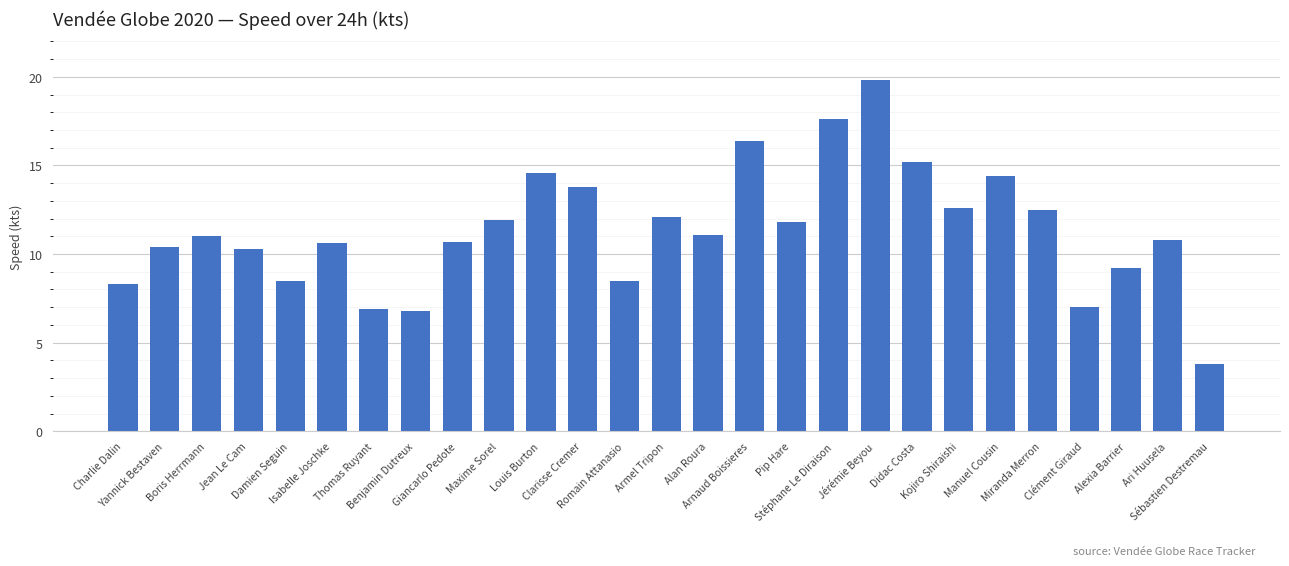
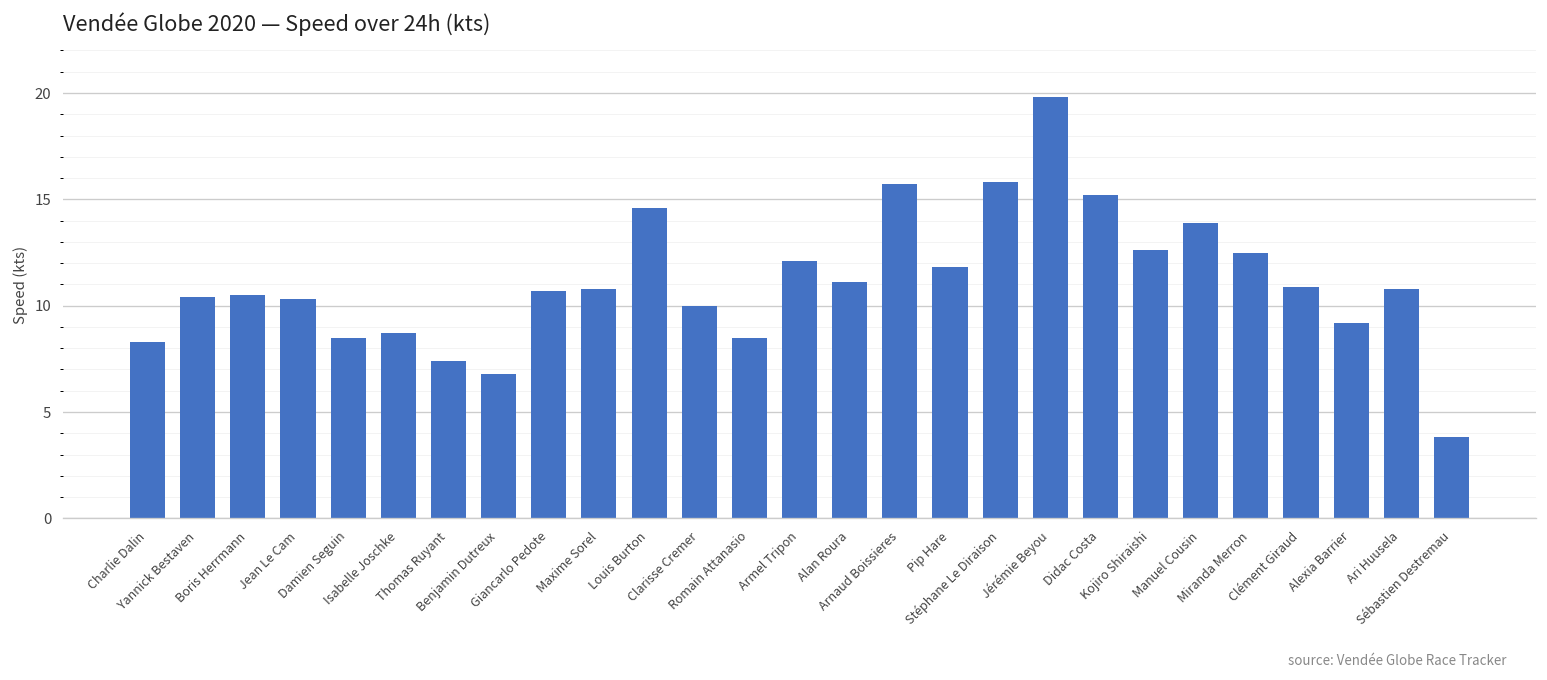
  {
    "Charlie Dalin": 8.3,
    "Yannick Bestaven": 10.4,
-   "Boris Herrmann": 11.0,
+   "Boris Herrmann": 10.5,
    "Jean Le Cam": 10.3,
    "Damien Seguin": 8.5,
-   "Isabelle Joschke": 10.6,
-   "Thomas Ruyant": 6.9,
+   "Isabelle Joschke": 8.7,
+   "Thomas Ruyant": 7.4,
    "Benjamin Dutreux": 6.8,
    "Giancarlo Pedote": 10.7,
-   "Maxime Sorel": 11.9,
+   "Maxime Sorel": 10.8,
    "Louis Burton": 14.6,
-   "Clarisse Cremer": 13.8,
+   "Clarisse Cremer": 10.0,
    "Romain Attanasio": 8.5,
    "Armel Tripon": 12.1,
    "Alan Roura": 11.1,
-   "Arnaud Boissieres": 16.4,
+   "Arnaud Boissieres": 15.7,
    "Pip Hare": 11.8,
-   "Stéphane Le Diraison": 17.6,
+   "Stéphane Le Diraison": 15.8,
    "Jérémie Beyou": 19.8,
    "Didac Costa": 15.2,
    "Kojiro Shiraishi": 12.6,
-   "Manuel Cousin": 14.4,
+   "Manuel Cousin": 13.9,
    "Miranda Merron": 12.5,
-   "Clément Giraud": 7.0,
+   "Clément Giraud": 10.9,
    "Alexia Barrier": 9.2,
    "Ari Huusela": 10.8,
    "Sébastien Destremau": 3.8
  }
